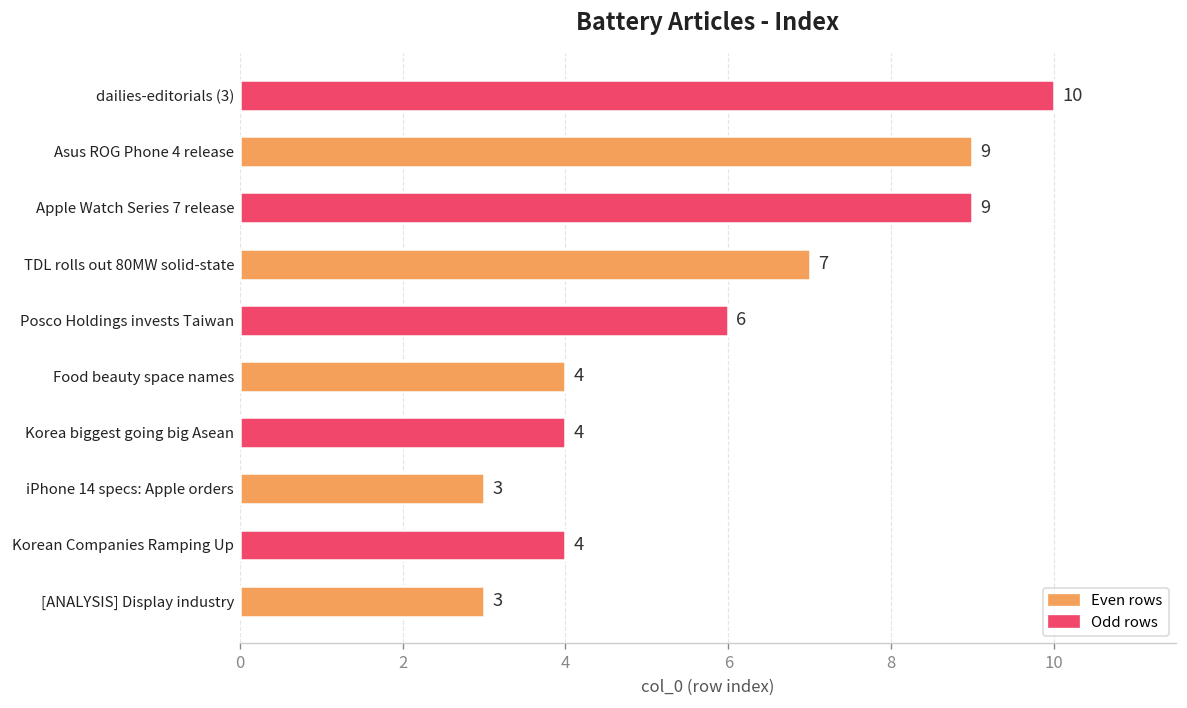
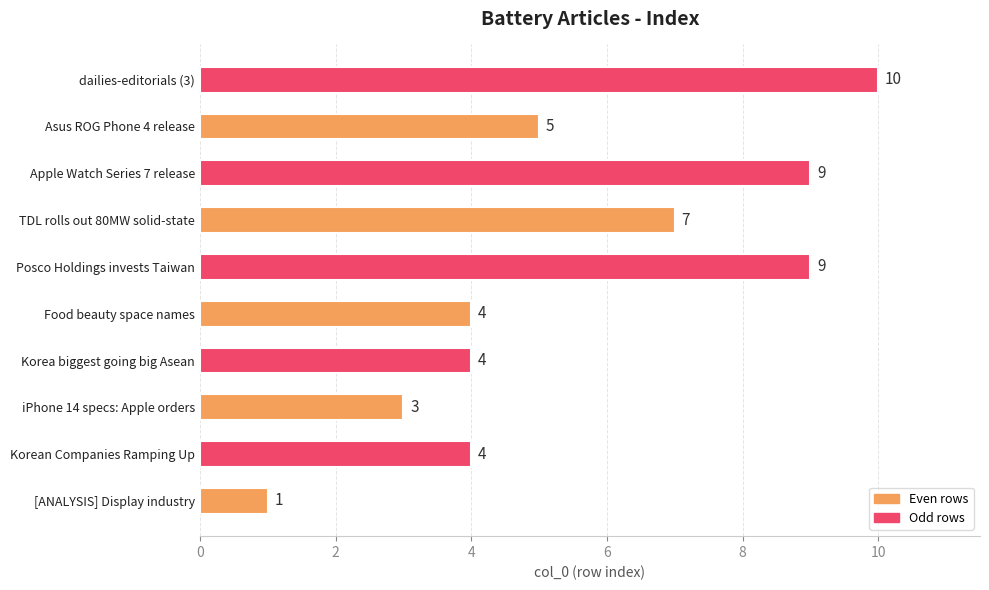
  {
    "dailies-editorials (3)": 10,
-   "Asus ROG Phone 4 release": 9,
+   "Asus ROG Phone 4 release": 5,
    "Apple Watch Series 7 release": 9,
    "TDL rolls out 80MW solid-state": 7,
-   "Posco Holdings invests Taiwan": 6,
+   "Posco Holdings invests Taiwan": 9,
    "Food beauty space names": 4,
    "Korea biggest going big Asean": 4,
    "iPhone 14 specs: Apple orders": 3,
    "Korean Companies Ramping Up": 4,
-   "[ANALYSIS] Display industry": 3
+   "[ANALYSIS] Display industry": 1
  }
